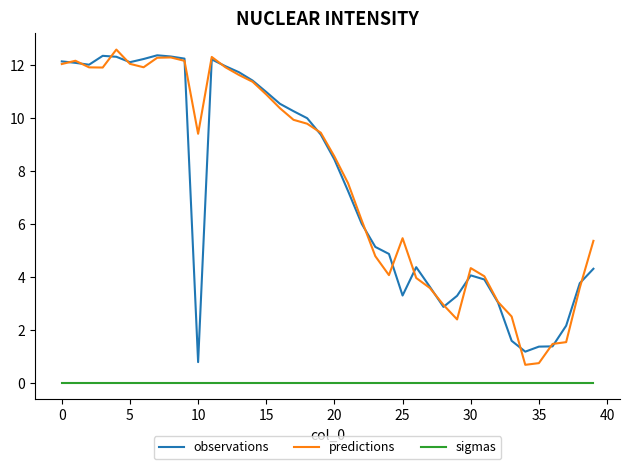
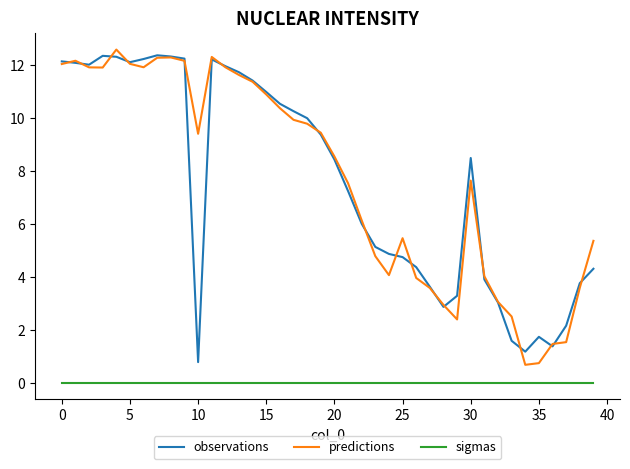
  {
    "observations": {
      "0": 12.1,
      "10": 0.8,
      "20": 8.4,
-     "25": 3.3,
-     "30": 4.1,
-     "35": 1.4
+     "25": 4.7,
+     "30": 8.5,
+     "35": 1.7
    },
    "predictions": {
      "0": 12.0,
      "10": 9.4,
      "20": 8.5,
      "25": 5.5,
-     "30": 4.3,
+     "30": 7.6,
      "35": 0.7
    },
    "sigmas": {
      "0": 0.0,
      "5": 0.0,
      "10": 0.0,
      "15": 0.0,
      "20": 0.0,
      "25": 0.0,
      "30": 0.0,
      "35": 0.0
    }
  }
